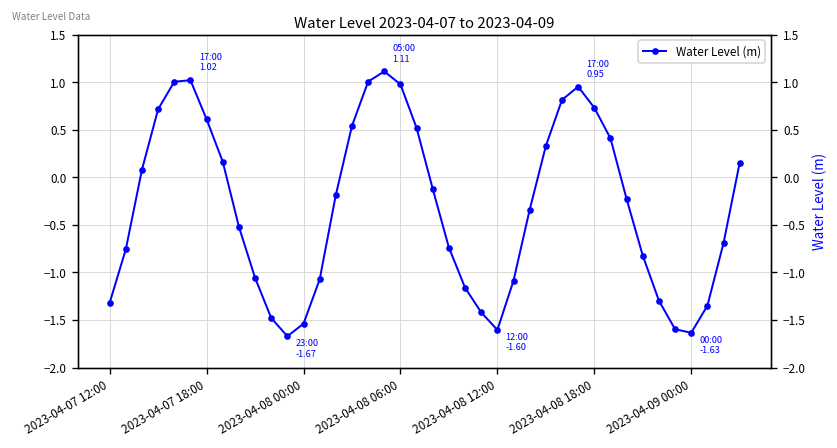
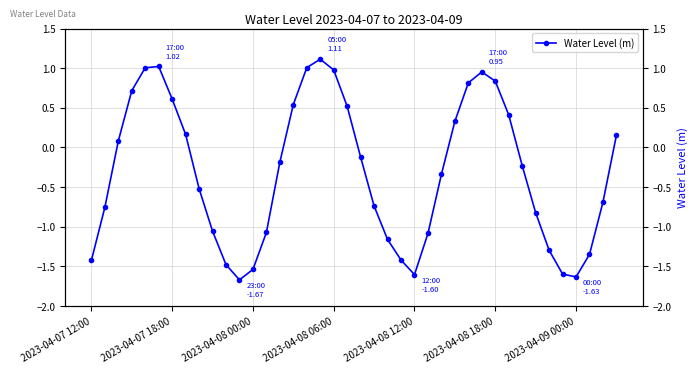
  {
-   "2023-04-07 12:00": -1.3,
+   "2023-04-07 12:00": -1.4,
    "2023-04-07 18:00": 0.6,
    "2023-04-08 00:00": -1.5,
    "2023-04-08 06:00": 1.0,
-   "2023-04-08 18:00": 0.7
+   "2023-04-08 18:00": 0.8
  }
